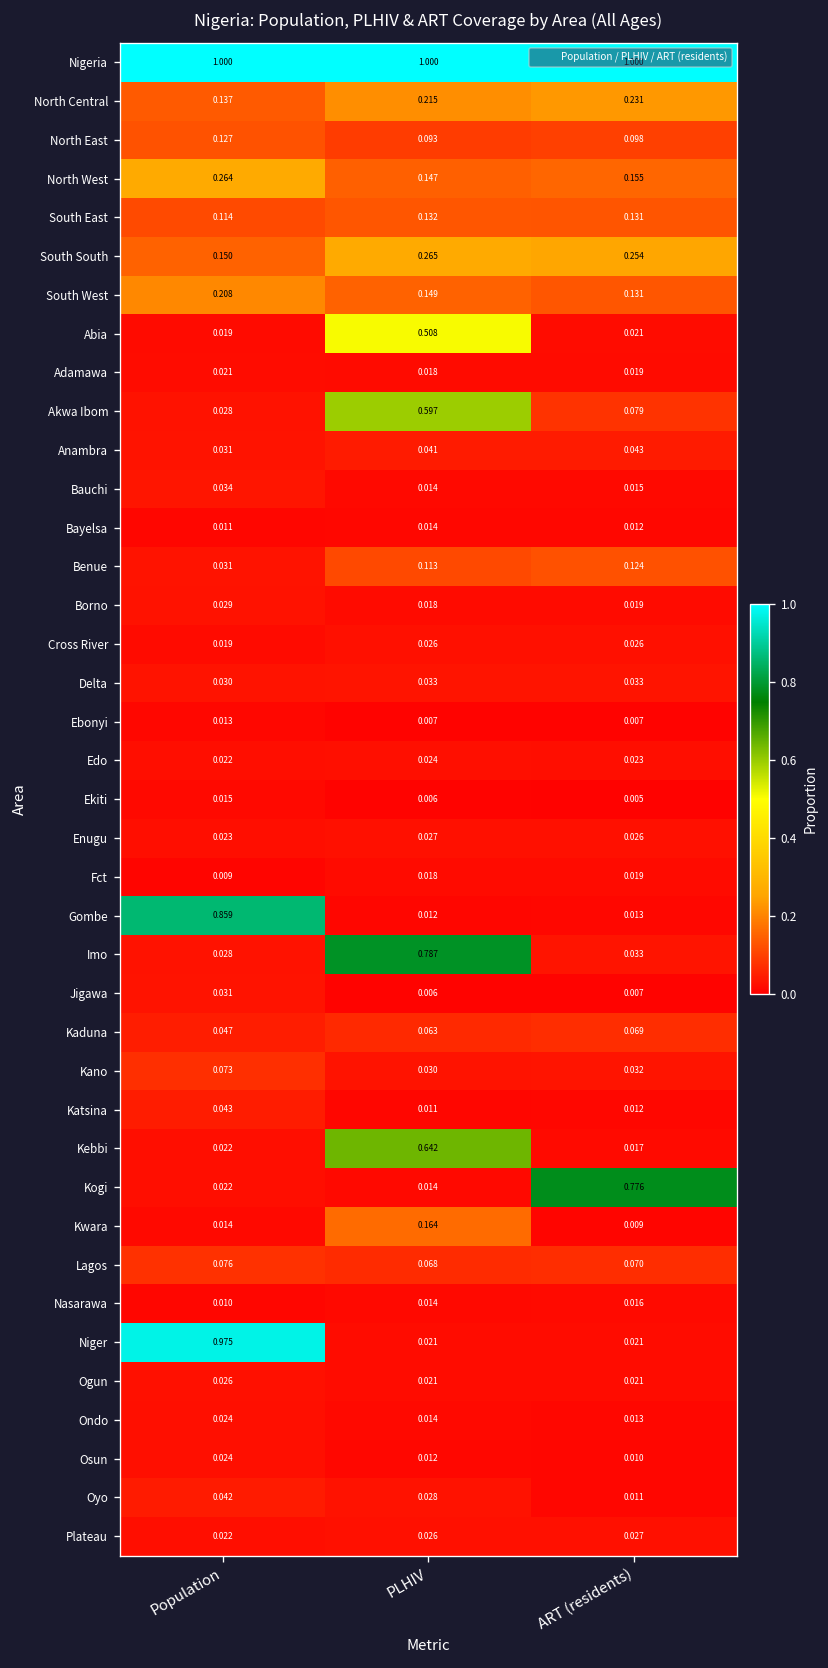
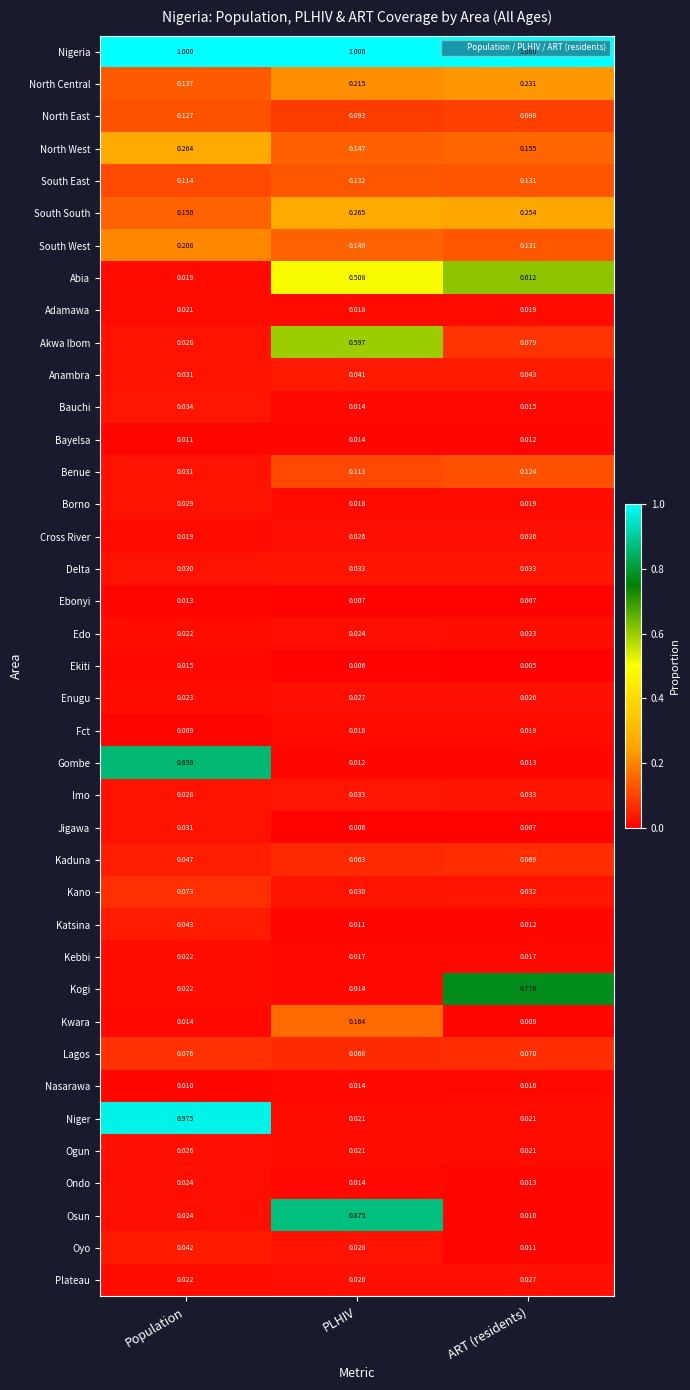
  {
    "Nigeria": {
      "Population": 1.000,
      "PLHIV": 1.000
    },
    "North Central": {
      "Population": 0.137,
      "PLHIV": 0.215,
      "ART (residents)": 0.231
    },
    "North East": {
      "Population": 0.127,
      "PLHIV": 0.093,
      "ART (residents)": 0.098
    },
    "North West": {
      "Population": 0.264,
      "PLHIV": 0.147,
      "ART (residents)": 0.155
    },
    "South East": {
      "Population": 0.114,
      "PLHIV": 0.132,
      "ART (residents)": 0.131
    },
    "South South": {
      "Population": 0.150,
      "PLHIV": 0.265,
      "ART (residents)": 0.254
    },
    "South West": {
      "Population": 0.208,
      "PLHIV": 0.149,
      "ART (residents)": 0.131
    },
    "Abia": {
      "Population": 0.019,
      "PLHIV": 0.508,
-     "ART (residents)": 0.021
+     "ART (residents)": 0.612
    },
    "Adamawa": {
      "Population": 0.021,
      "PLHIV": 0.018,
      "ART (residents)": 0.019
    },
    "Akwa Ibom": {
      "Population": 0.028,
      "PLHIV": 0.597,
      "ART (residents)": 0.079
    },
    "Anambra": {
      "Population": 0.031,
      "PLHIV": 0.041,
      "ART (residents)": 0.043
    },
    "Bauchi": {
      "Population": 0.034,
      "PLHIV": 0.014,
      "ART (residents)": 0.015
    },
    "Bayelsa": {
      "Population": 0.011,
      "PLHIV": 0.014,
      "ART (residents)": 0.012
    },
    "Benue": {
      "Population": 0.031,
      "PLHIV": 0.113,
      "ART (residents)": 0.124
    },
    "Borno": {
      "Population": 0.029,
      "PLHIV": 0.018,
      "ART (residents)": 0.019
    },
    "Cross River": {
      "Population": 0.019,
      "PLHIV": 0.026,
      "ART (residents)": 0.026
    },
    "Delta": {
      "Population": 0.030,
      "PLHIV": 0.033,
      "ART (residents)": 0.033
    },
    "Ebonyi": {
      "Population": 0.013,
      "PLHIV": 0.007,
      "ART (residents)": 0.007
    },
    "Edo": {
      "Population": 0.022,
      "PLHIV": 0.024,
      "ART (residents)": 0.023
    },
    "Ekiti": {
      "Population": 0.015,
      "PLHIV": 0.006,
      "ART (residents)": 0.005
    },
    "Enugu": {
      "Population": 0.023,
      "PLHIV": 0.027,
      "ART (residents)": 0.026
    },
    "Fct": {
      "Population": 0.009,
      "PLHIV": 0.018,
      "ART (residents)": 0.019
    },
    "Gombe": {
      "Population": 0.859,
      "PLHIV": 0.012,
      "ART (residents)": 0.013
    },
    "Imo": {
      "Population": 0.028,
-     "PLHIV": 0.787,
+     "PLHIV": 0.033,
      "ART (residents)": 0.033
    },
    "Jigawa": {
      "Population": 0.031,
      "PLHIV": 0.006,
      "ART (residents)": 0.007
    },
    "Kaduna": {
      "Population": 0.047,
      "PLHIV": 0.063,
      "ART (residents)": 0.069
    },
    "Kano": {
      "Population": 0.073,
      "PLHIV": 0.030,
      "ART (residents)": 0.032
    },
    "Katsina": {
      "Population": 0.043,
      "PLHIV": 0.011,
      "ART (residents)": 0.012
    },
    "Kebbi": {
      "Population": 0.022,
-     "PLHIV": 0.642,
+     "PLHIV": 0.017,
      "ART (residents)": 0.017
    },
    "Kogi": {
      "Population": 0.022,
      "PLHIV": 0.014,
      "ART (residents)": 0.776
    },
    "Kwara": {
      "Population": 0.014,
      "PLHIV": 0.164,
      "ART (residents)": 0.009
    },
    "Lagos": {
      "Population": 0.076,
      "PLHIV": 0.068,
      "ART (residents)": 0.070
    },
    "Nasarawa": {
      "Population": 0.010,
      "PLHIV": 0.014,
      "ART (residents)": 0.016
    },
    "Niger": {
      "Population": 0.975,
      "PLHIV": 0.021,
      "ART (residents)": 0.021
    },
    "Ogun": {
      "Population": 0.026,
      "PLHIV": 0.021,
      "ART (residents)": 0.021
    },
    "Ondo": {
      "Population": 0.024,
      "PLHIV": 0.014,
      "ART (residents)": 0.013
    },
    "Osun": {
      "Population": 0.024,
-     "PLHIV": 0.012,
+     "PLHIV": 0.875,
      "ART (residents)": 0.010
    },
    "Oyo": {
      "Population": 0.042,
      "PLHIV": 0.028,
      "ART (residents)": 0.011
    },
    "Plateau": {
      "Population": 0.022,
      "PLHIV": 0.026,
      "ART (residents)": 0.027
    }
  }
